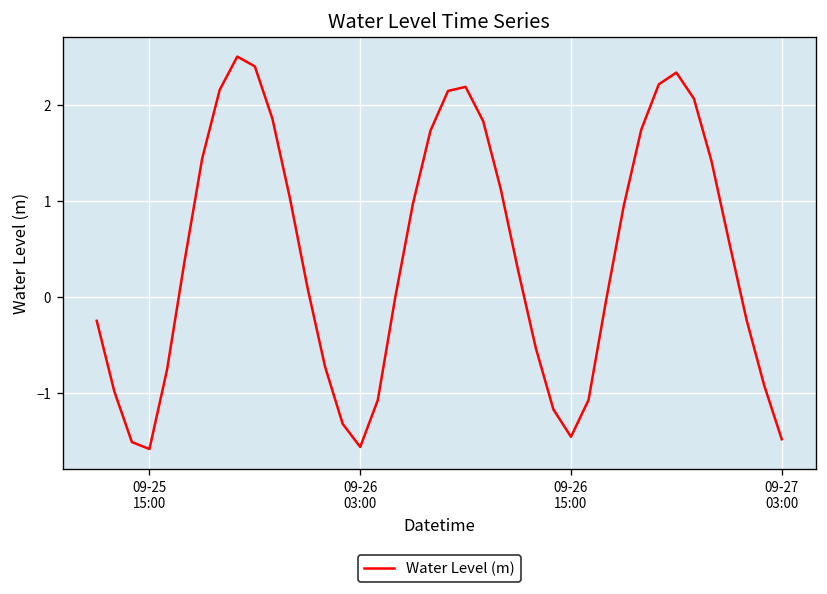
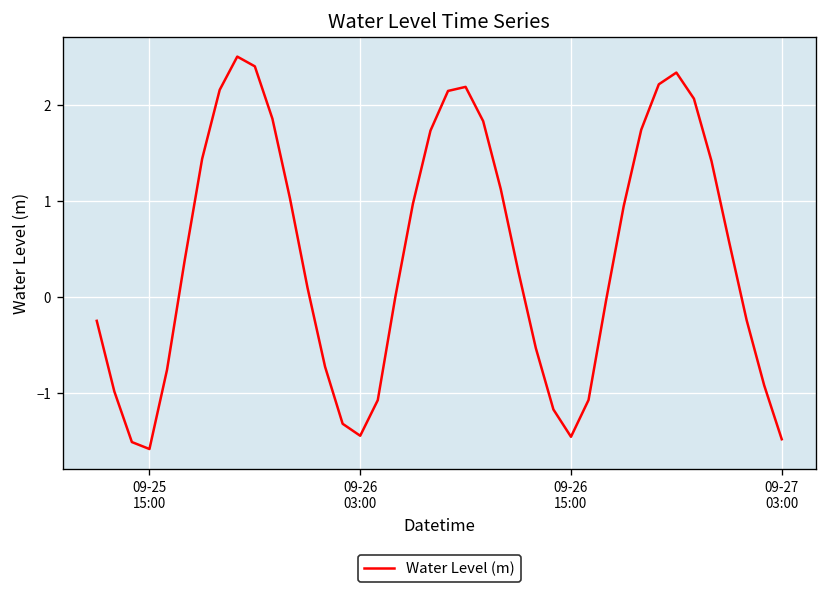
  {
    "09-25 15:00": -1.6,
-   "09-26 03:00": -1.6,
+   "09-26 03:00": -1.4,
    "09-26 15:00": -1.5,
    "09-27 03:00": -1.5
  }
